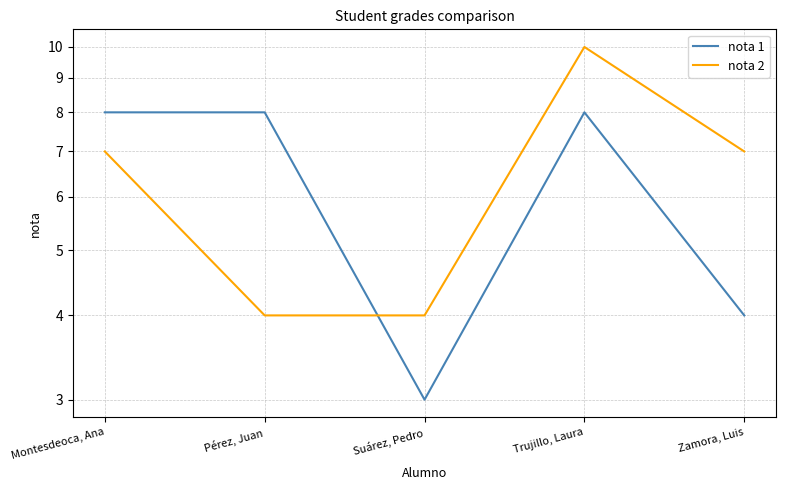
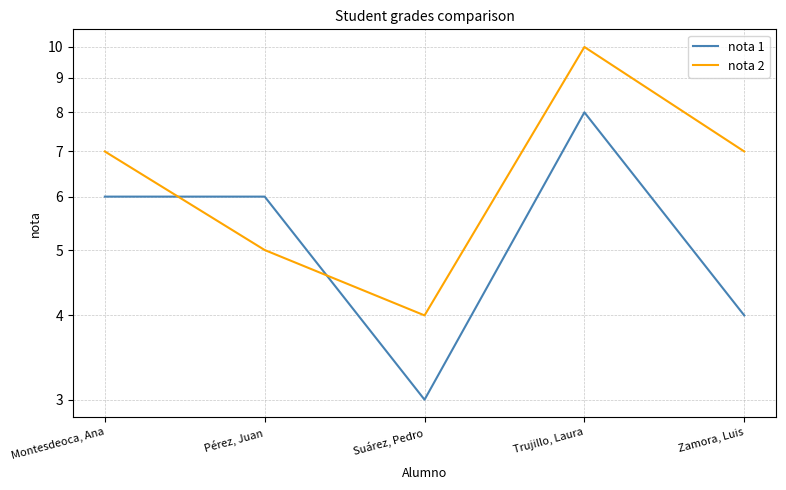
  {
    "nota 1": {
-     "Montesdeoca, Ana": 8,
-     "Pérez, Juan": 8,
+     "Montesdeoca, Ana": 6,
+     "Pérez, Juan": 6,
      "Suárez, Pedro": 3,
      "Trujillo, Laura": 8,
      "Zamora, Luis": 4
    },
    "nota 2": {
      "Montesdeoca, Ana": 7,
-     "Pérez, Juan": 4,
+     "Pérez, Juan": 5,
      "Suárez, Pedro": 4,
      "Trujillo, Laura": 10,
      "Zamora, Luis": 7
    }
  }
